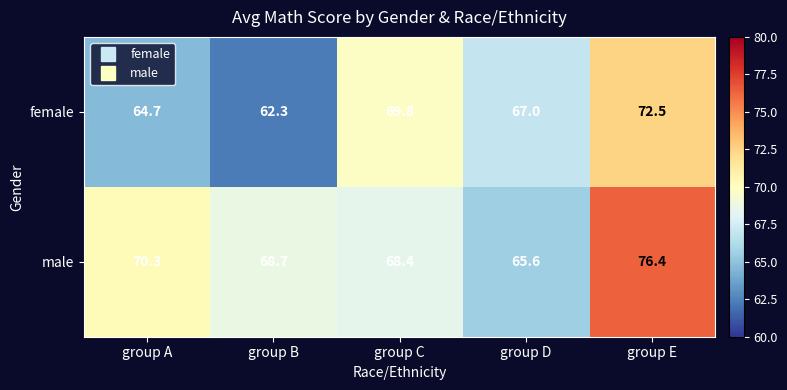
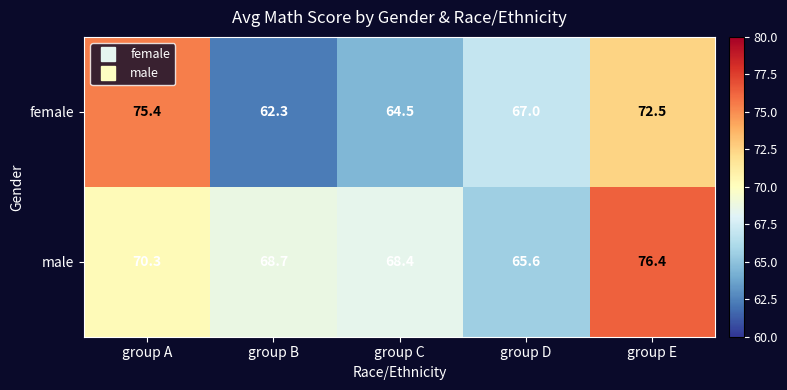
  {
    "female": {
-     "group A": 64.7,
+     "group A": 75.4,
      "group B": 62.3,
-     "group C": 69.8,
+     "group C": 64.5,
      "group D": 67.0,
      "group E": 72.5
    },
    "male": {
      "group A": 70.3,
      "group D": 65.6,
      "group E": 76.4
    }
  }
